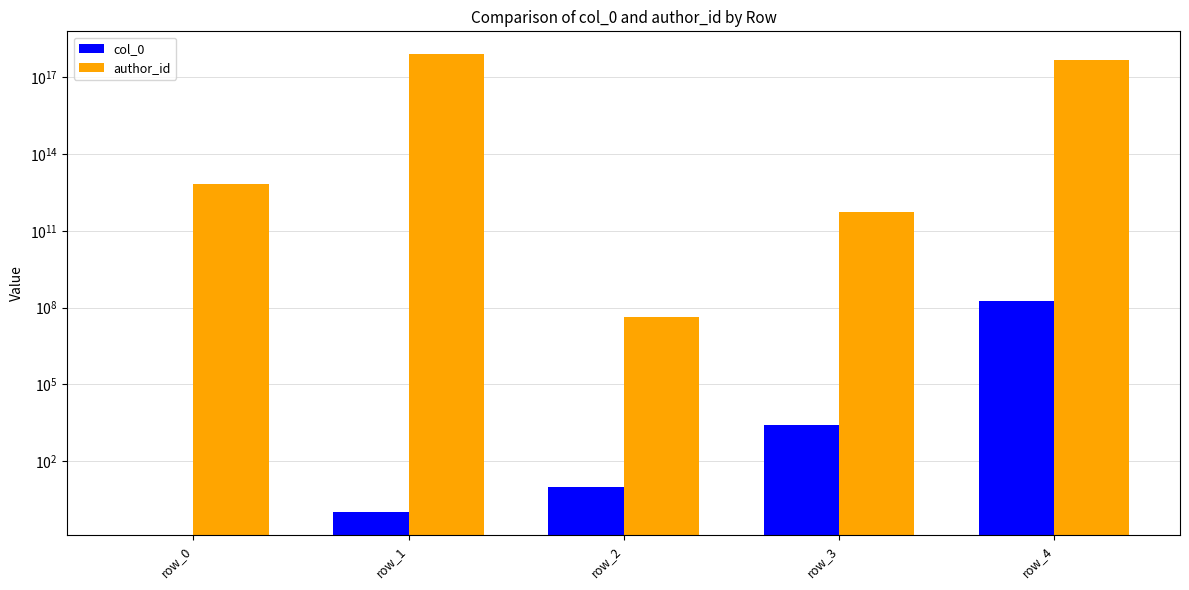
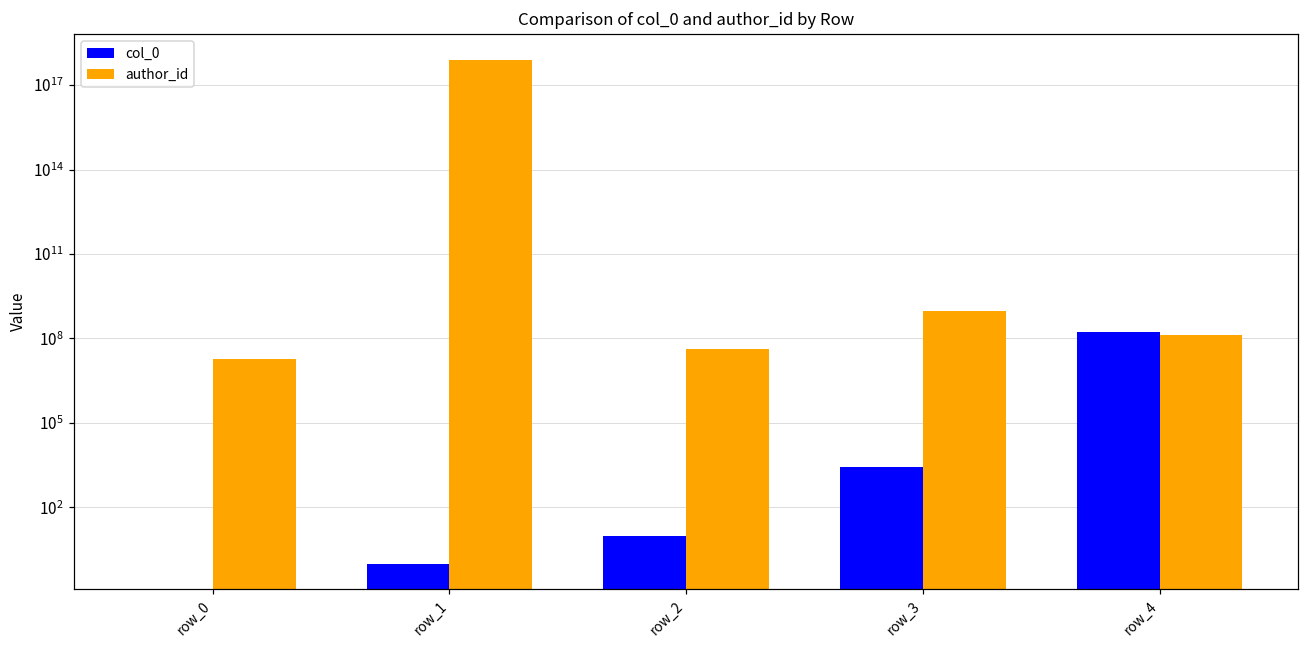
  {
    "col_0": {
      "row_1": 1,
      "row_2": 10,
      "row_3": 3000,
      "row_4": 200000000
    },
    "author_id": {
-     "row_0": 7000000000000,
+     "row_0": 20000000,
      "row_1": 800000000000000000,
      "row_2": 40000000,
-     "row_3": 500000000000,
-     "row_4": 500000000000000000
+     "row_3": 900000000,
+     "row_4": 100000000
    }
  }
